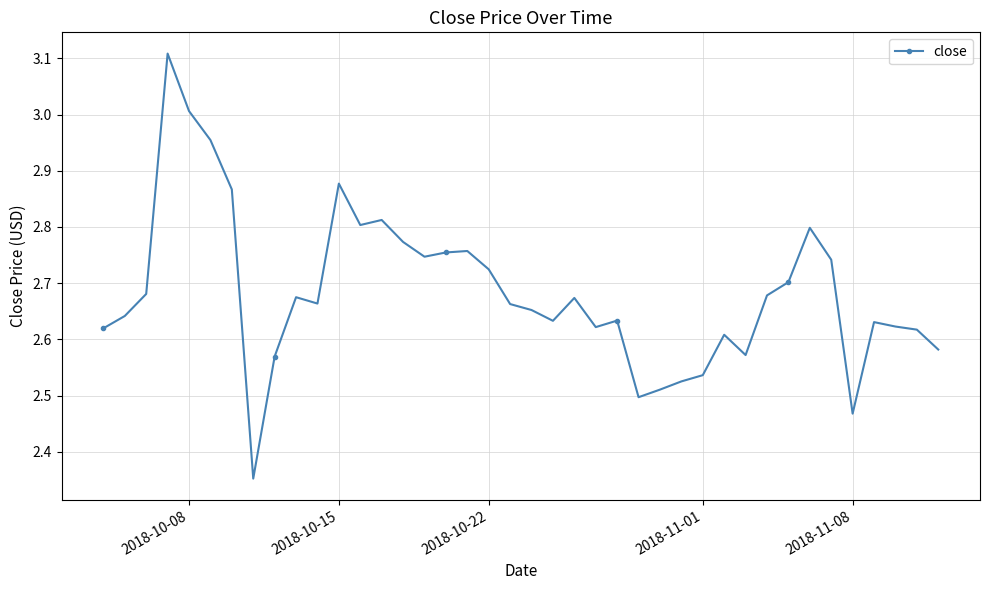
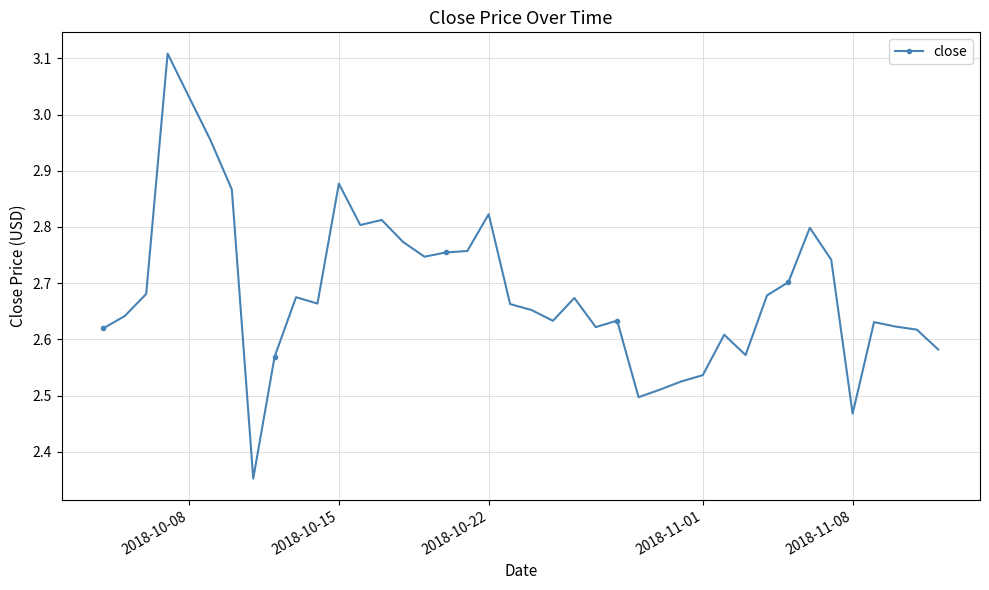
  {
-   "2018-10-08": 3.01,
+   "2018-10-08": 3.03,
    "2018-10-15": 2.88,
-   "2018-10-22": 2.72,
+   "2018-10-22": 2.82,
    "2018-11-01": 2.54,
    "2018-11-08": 2.47
  }
